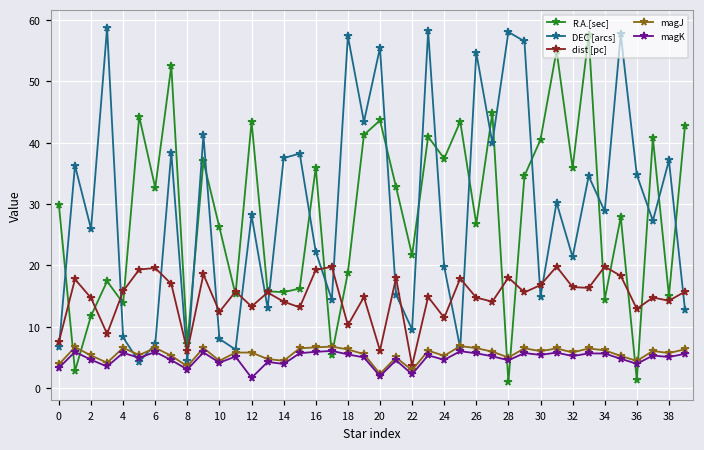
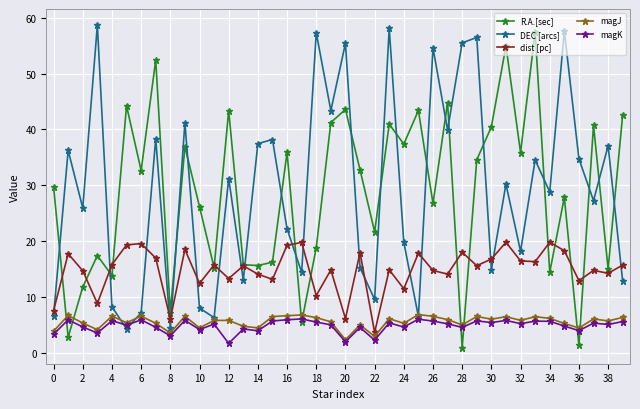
  {
    "R.A.[sec]": {
      "0": 30,
      "2": 12,
      "4": 14,
      "6": 33,
      "8": 7,
      "10": 26,
      "12": 43,
      "14": 16,
      "16": 36,
      "18": 19,
      "20": 44,
      "22": 22,
      "24": 37,
      "26": 27,
      "28": 1,
      "30": 40,
      "32": 36,
      "34": 14,
      "36": 1,
      "38": 15
    },
    "DEC [arcs]": {
      "0": 7,
      "2": 26,
      "4": 8,
      "6": 7,
      "8": 4,
      "10": 8,
-     "12": 28,
+     "12": 31,
      "14": 37,
      "16": 22,
      "18": 57,
      "20": 55,
      "22": 10,
      "24": 20,
      "26": 55,
-     "28": 58,
+     "28": 56,
      "30": 15,
-     "32": 21,
+     "32": 18,
      "34": 29,
      "36": 35,
      "38": 37
    },
    "dist [pc]": {
      "0": 8,
      "2": 15,
      "4": 16,
      "6": 20,
      "8": 6,
      "10": 12,
      "12": 13,
      "14": 14,
      "16": 19,
      "18": 10,
      "20": 6,
      "22": 4,
      "24": 11,
      "26": 15,
      "28": 18,
      "30": 17,
      "32": 16,
      "34": 20,
      "36": 13,
      "38": 14
    },
    "magJ": {
      "0": 4,
      "2": 5,
      "4": 7,
      "6": 7,
      "8": 4,
      "12": 6,
      "14": 4,
      "16": 7,
      "18": 6,
      "22": 3,
      "24": 5,
      "26": 6,
      "30": 6,
      "32": 6,
      "34": 6,
      "36": 4,
      "38": 6
    },
    "magK": {
      "0": 3,
      "2": 5,
      "4": 6,
      "6": 6,
      "8": 3,
      "12": 2,
      "14": 4,
      "16": 6,
      "18": 5,
      "22": 2,
      "24": 5,
      "26": 6,
      "30": 5,
      "32": 5,
      "34": 6,
      "36": 4,
      "38": 5
    }
  }
